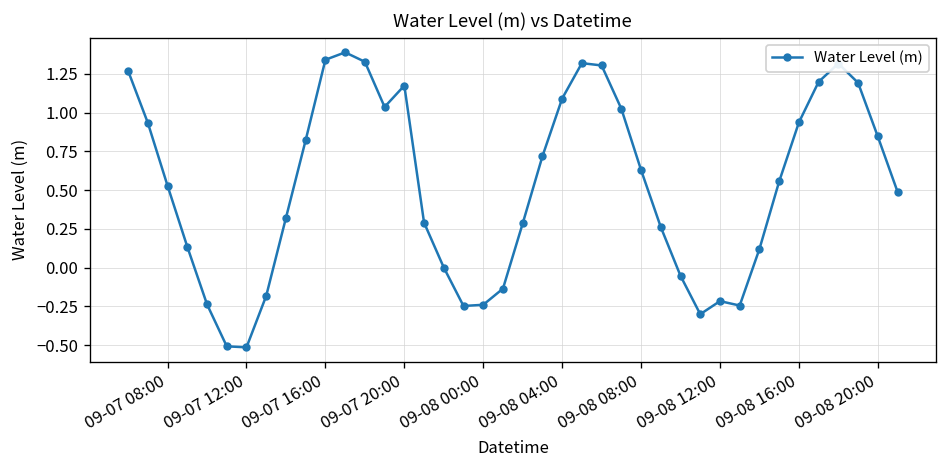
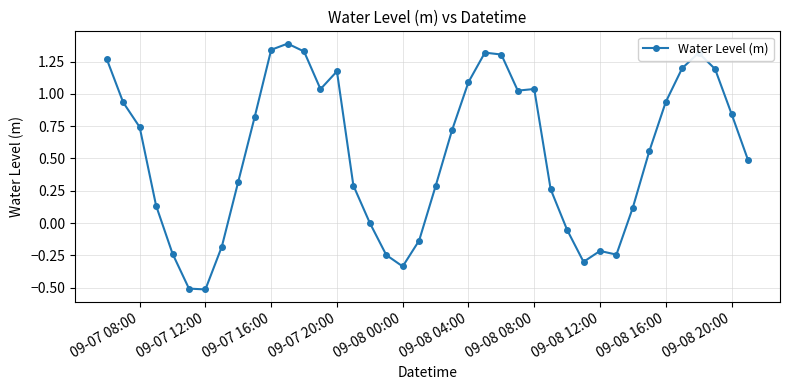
  {
-   "09-07 08:00": 0.53,
+   "09-07 08:00": 0.74,
    "09-07 12:00": -0.51,
    "09-07 16:00": 1.34,
    "09-07 20:00": 1.17,
-   "09-08 00:00": -0.24,
+   "09-08 00:00": -0.34,
    "09-08 04:00": 1.09,
-   "09-08 08:00": 0.63,
+   "09-08 08:00": 1.04,
    "09-08 12:00": -0.22,
    "09-08 16:00": 0.94,
    "09-08 20:00": 0.85
  }
